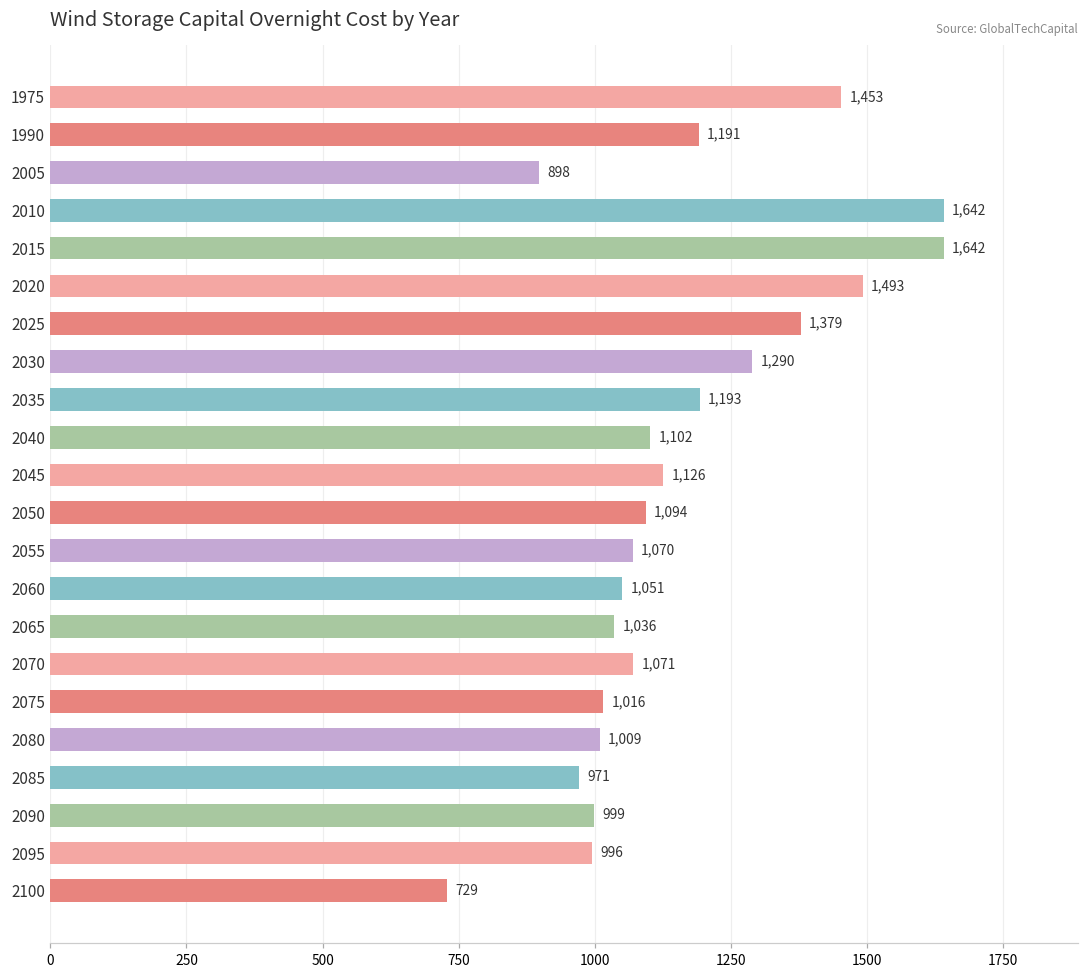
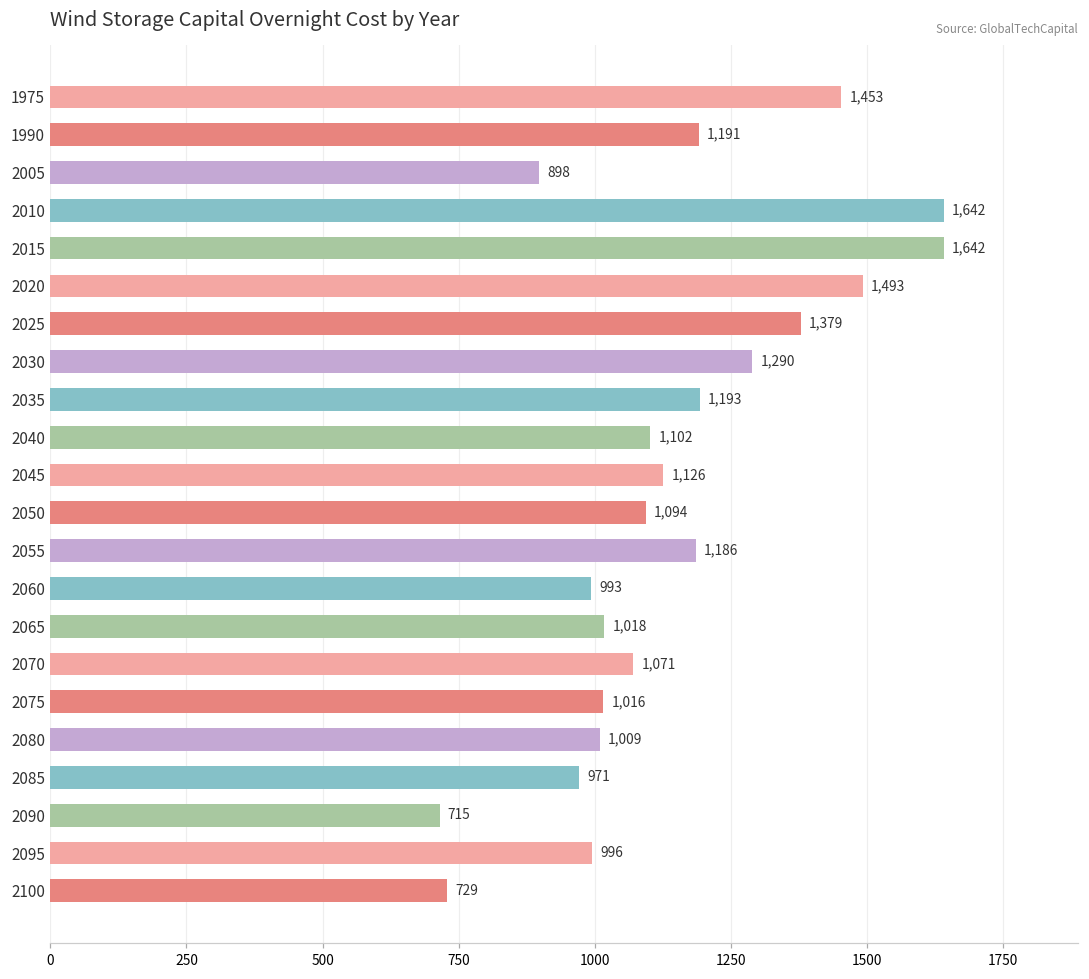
  {
    "1975": "1,453",
    "1990": "1,191",
    "2005": "898",
    "2010": "1,642",
    "2015": "1,642",
    "2020": "1,493",
    "2025": "1,379",
    "2030": "1,290",
    "2035": "1,193",
    "2040": "1,102",
    "2045": "1,126",
    "2050": "1,094",
-   "2055": "1,070",
-   "2060": "1,051",
-   "2065": "1,036",
+   "2055": "1,186",
+   "2060": "993",
+   "2065": "1,018",
    "2070": "1,071",
    "2075": "1,016",
    "2080": "1,009",
    "2085": "971",
-   "2090": "999",
+   "2090": "715",
    "2095": "996",
    "2100": "729"
  }
